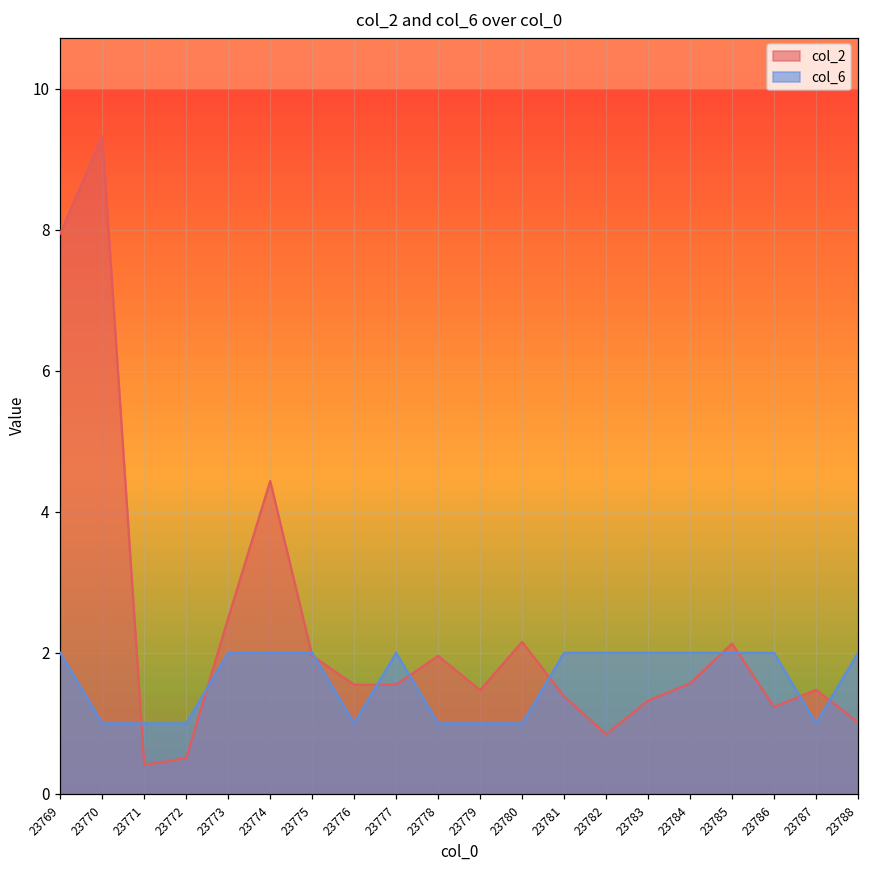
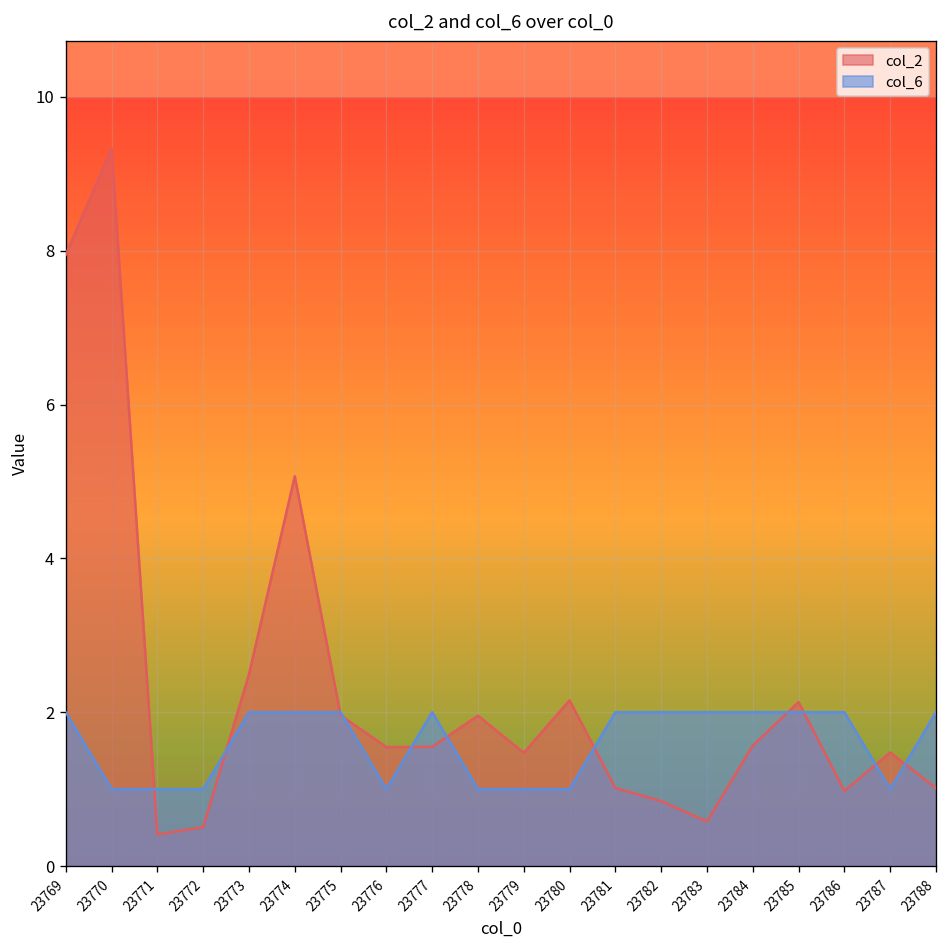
  {
    "col_2": {
      "23769": 7.9,
      "23770": 9.3,
      "23771": 0.4,
      "23772": 0.5,
      "23773": 2.5,
-     "23774": 4.4,
+     "23774": 5.1,
      "23775": 2.0,
      "23776": 1.5,
      "23777": 1.6,
      "23778": 2.0,
      "23779": 1.5,
      "23780": 2.2,
-     "23781": 1.4,
+     "23781": 1.0,
      "23782": 0.8,
-     "23783": 1.3,
+     "23783": 0.6,
      "23784": 1.6,
      "23785": 2.1,
-     "23786": 1.2,
+     "23786": 1.0,
      "23787": 1.5,
      "23788": 1.0
    },
    "col_6": {
      "23769": 2.0,
      "23770": 1.0,
      "23771": 1.0,
      "23772": 1.0,
      "23773": 2.0,
      "23774": 2.0,
      "23775": 2.0,
      "23776": 1.0,
      "23777": 2.0,
      "23778": 1.0,
      "23779": 1.0,
      "23780": 1.0,
      "23781": 2.0,
      "23782": 2.0,
      "23783": 2.0,
      "23784": 2.0,
      "23785": 2.0,
      "23786": 2.0,
      "23787": 1.0,
      "23788": 2.0
    }
  }
